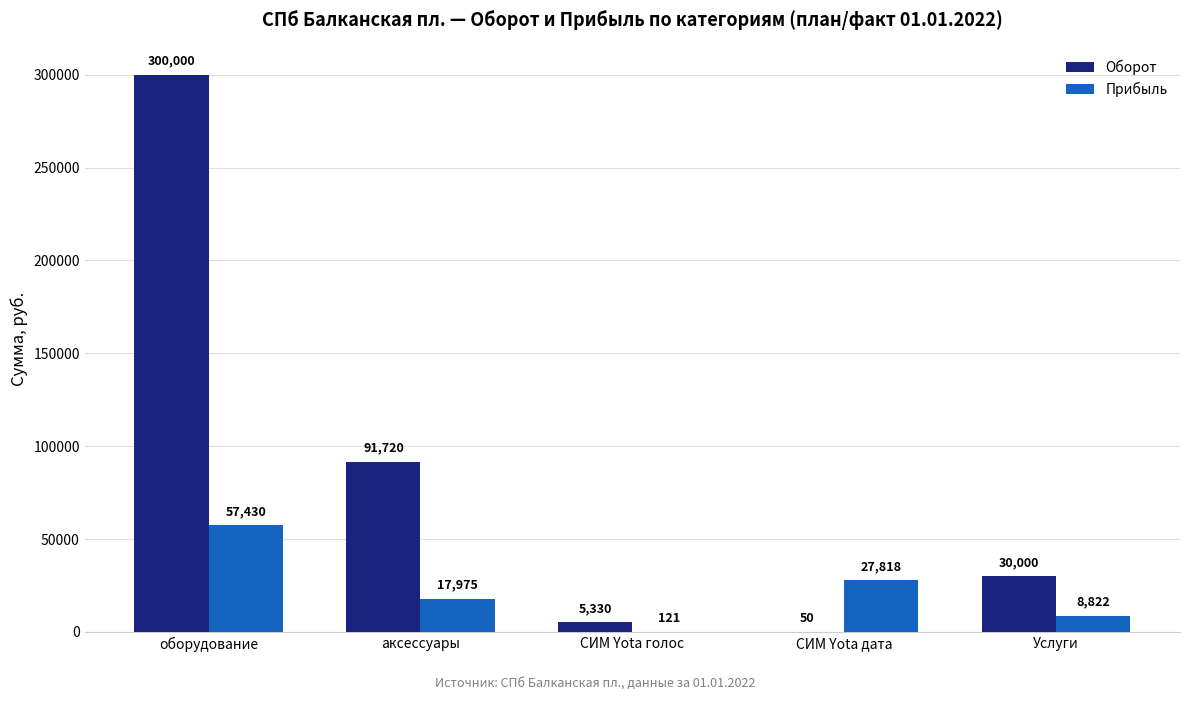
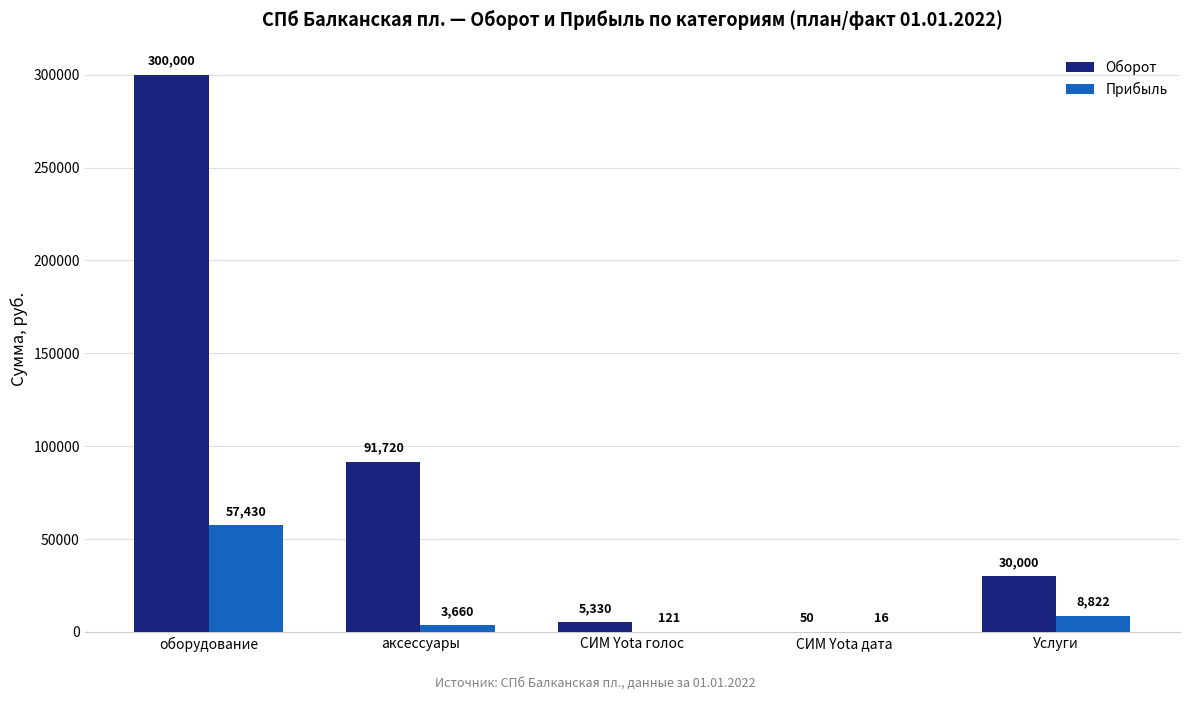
  {
    "Оборот": {
      "оборудование": "300,000",
      "аксессуары": "91,720",
      "СИМ Yota голос": "5,330",
      "СИМ Yota дата": "50",
      "Услуги": "30,000"
    },
    "Прибыль": {
      "оборудование": "57,430",
-     "аксессуары": "17,975",
+     "аксессуары": "3,660",
      "СИМ Yota голос": "121",
-     "СИМ Yota дата": "27,818",
+     "СИМ Yota дата": "16",
      "Услуги": "8,822"
    }
  }
